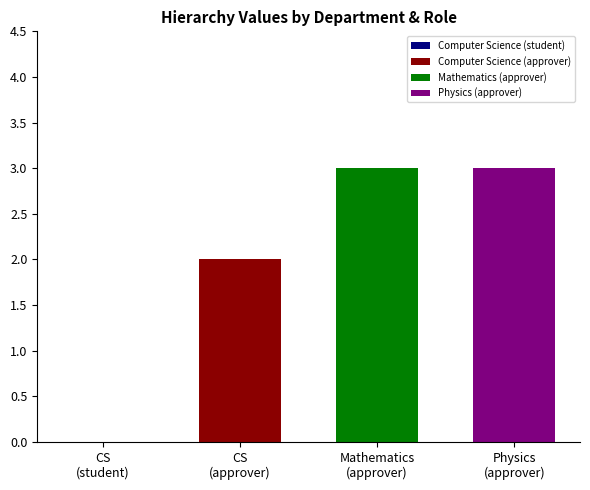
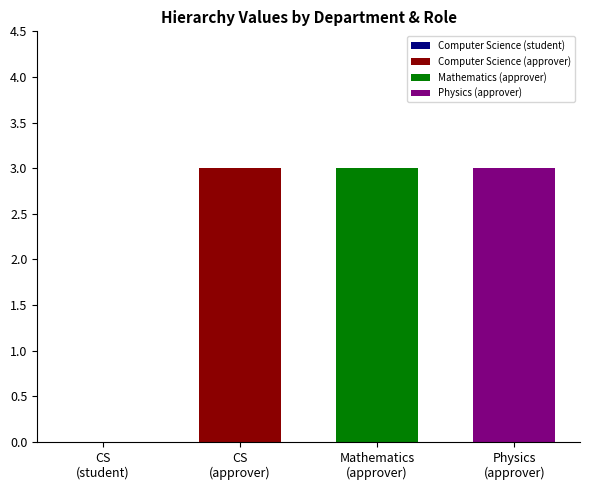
  {
    "CS (student)": 0,
-   "CS (approver)": 2,
+   "CS (approver)": 3,
    "Mathematics (approver)": 3,
    "Physics (approver)": 3
  }
